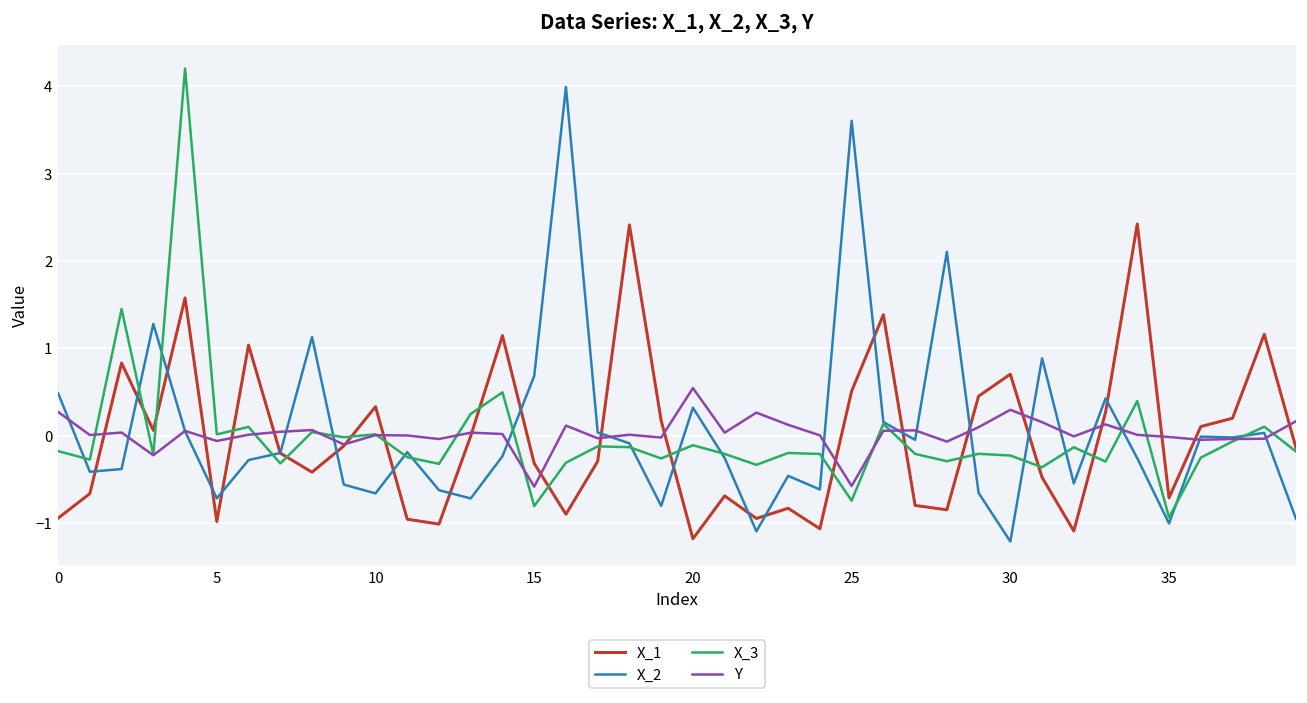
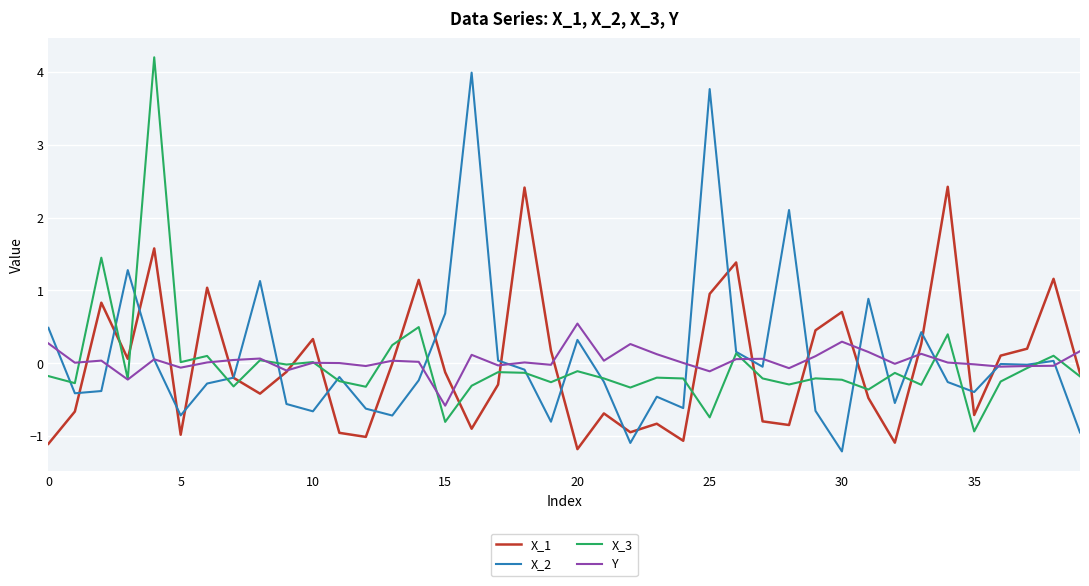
  {
    "X_1": {
-     "0": -0.9,
+     "0": -1.1,
      "5": -1.0,
      "10": 0.3,
-     "15": -0.3,
+     "15": -0.1,
      "20": -1.2,
-     "25": 0.5,
+     "25": 1.0,
      "30": 0.7,
      "35": -0.7
    },
    "X_2": {
      "0": 0.5,
      "5": -0.7,
      "10": -0.7,
      "15": 0.7,
      "20": 0.3,
-     "25": 3.6,
+     "25": 3.8,
      "30": -1.2,
-     "35": -1.0
+     "35": -0.4
    },
    "X_3": {
      "0": -0.2,
      "5": 0.0,
      "15": -0.8,
      "20": -0.1,
      "25": -0.7,
      "30": -0.2,
      "35": -0.9
    },
    "Y": {
      "0": 0.3,
      "5": -0.1,
      "15": -0.6,
      "20": 0.5,
-     "25": -0.6,
+     "25": -0.1,
      "30": 0.3,
      "35": 0.0
    }
  }
